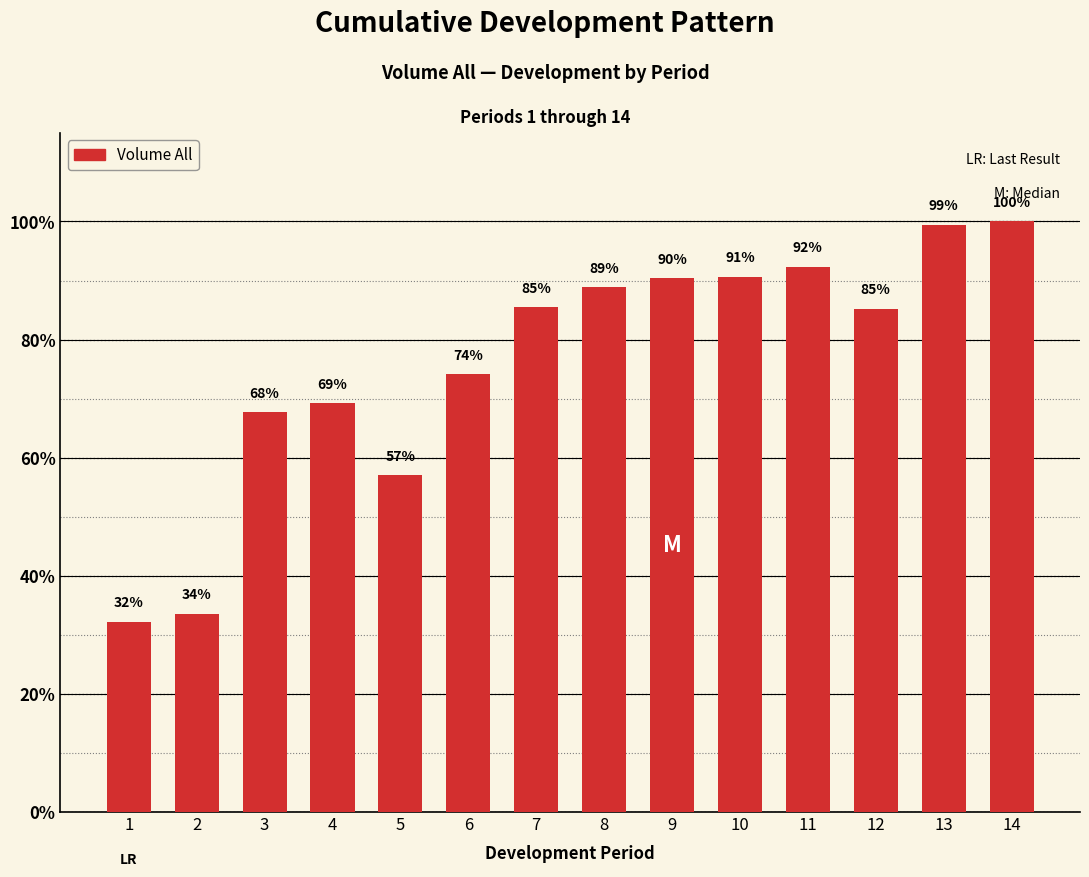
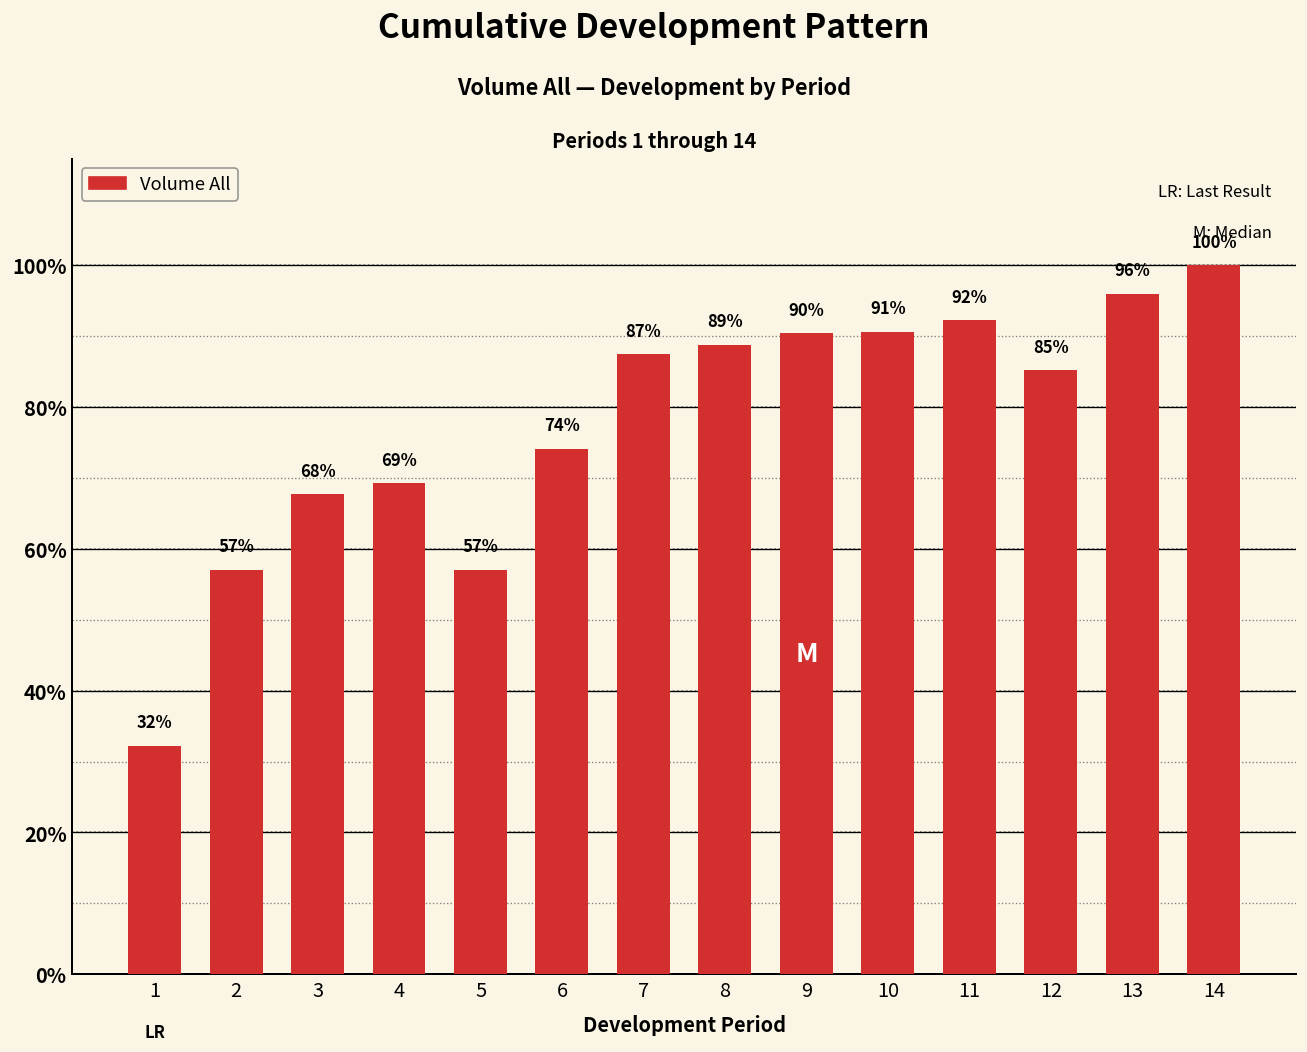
  {
    "1": "32%",
-   "2": "34%",
+   "2": "57%",
    "3": "68%",
    "4": "69%",
    "5": "57%",
    "6": "74%",
-   "7": "85%",
+   "7": "87%",
    "8": "89%",
    "9": "90%",
    "10": "91%",
    "11": "92%",
    "12": "85%",
-   "13": "99%"
+   "13": "96%"
  }
